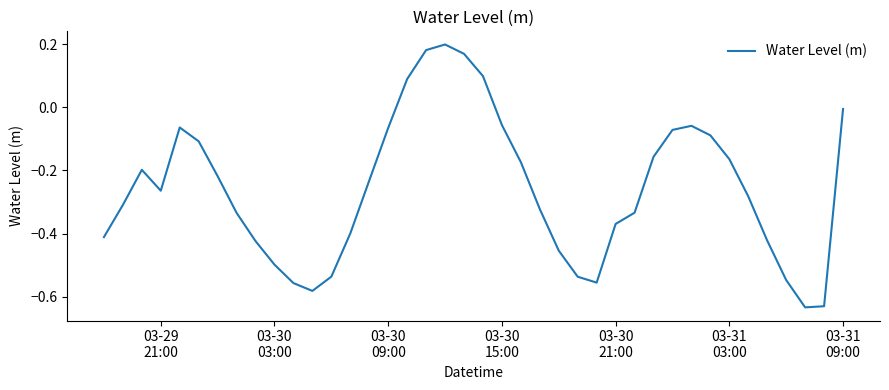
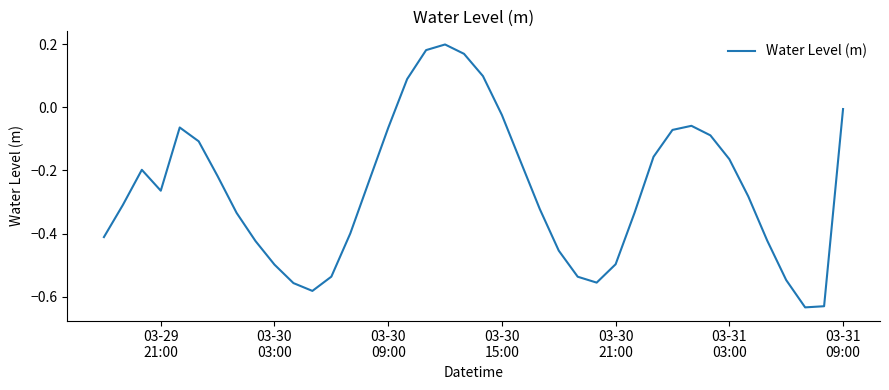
  {
    "03-29 21:00": -0.26,
    "03-30 03:00": -0.50,
    "03-30 09:00": -0.07,
-   "03-30 15:00": -0.06,
-   "03-30 21:00": -0.37,
+   "03-30 15:00": -0.02,
+   "03-30 21:00": -0.50,
    "03-31 03:00": -0.16,
    "03-31 09:00": -0.01
  }
